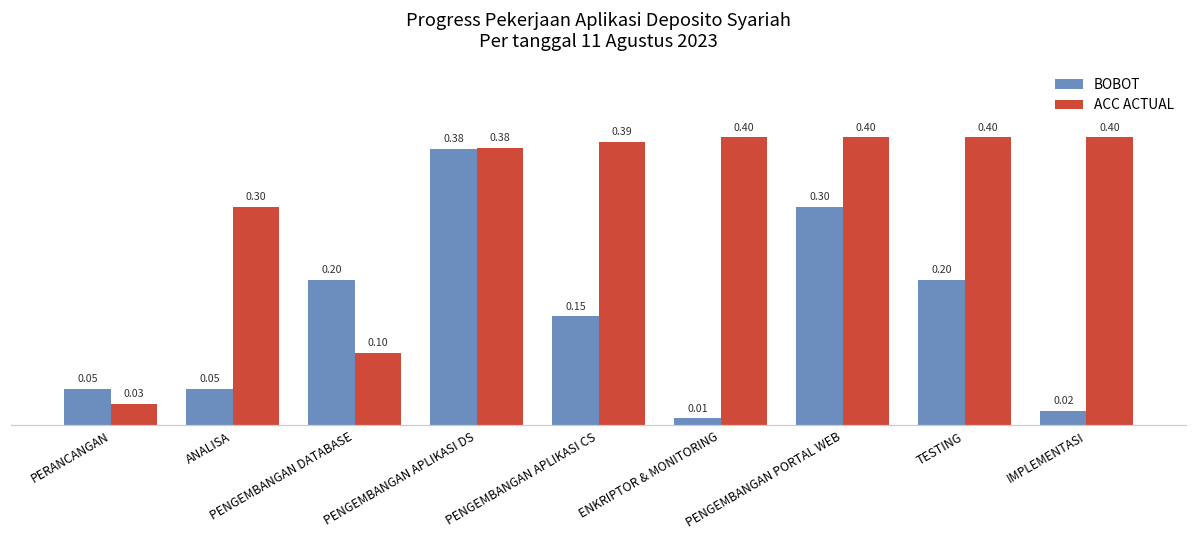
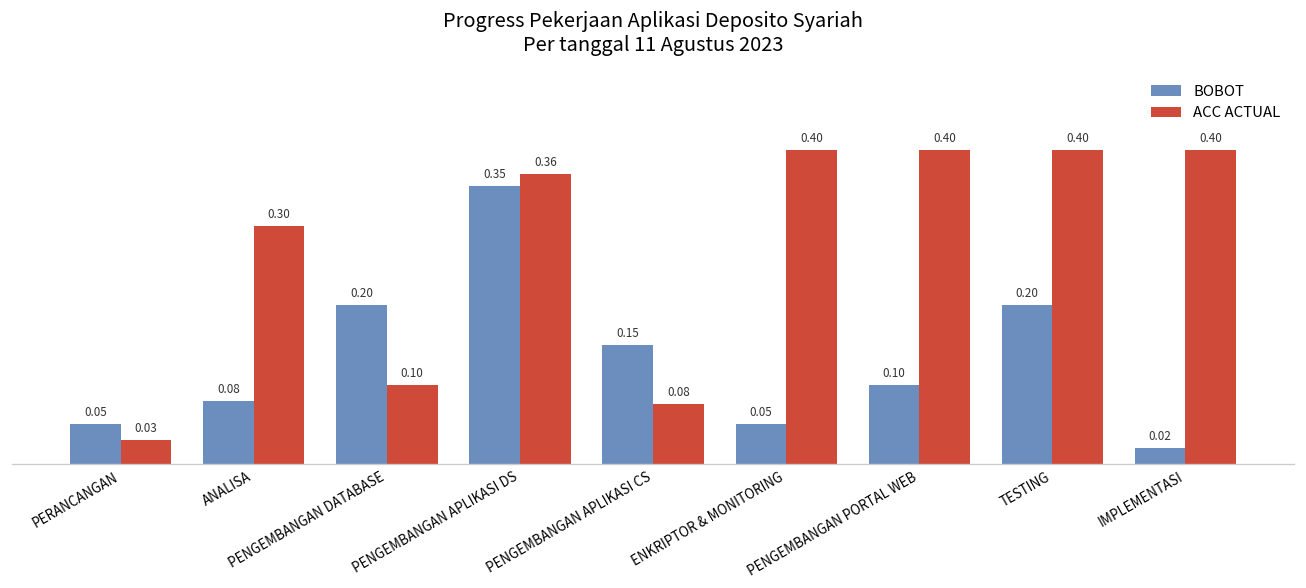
  {
    "BOBOT": {
      "PERANCANGAN": 0.05,
-     "ANALISA": 0.05,
+     "ANALISA": 0.08,
      "PENGEMBANGAN DATABASE": 0.20,
-     "PENGEMBANGAN APLIKASI DS": 0.38,
+     "PENGEMBANGAN APLIKASI DS": 0.35,
      "PENGEMBANGAN APLIKASI CS": 0.15,
-     "ENKRIPTOR & MONITORING": 0.01,
-     "PENGEMBANGAN PORTAL WEB": 0.30,
+     "ENKRIPTOR & MONITORING": 0.05,
+     "PENGEMBANGAN PORTAL WEB": 0.10,
      "TESTING": 0.20,
      "IMPLEMENTASI": 0.02
    },
    "ACC ACTUAL": {
      "PERANCANGAN": 0.03,
      "ANALISA": 0.30,
      "PENGEMBANGAN DATABASE": 0.10,
-     "PENGEMBANGAN APLIKASI DS": 0.38,
-     "PENGEMBANGAN APLIKASI CS": 0.39,
+     "PENGEMBANGAN APLIKASI DS": 0.36,
+     "PENGEMBANGAN APLIKASI CS": 0.08,
      "ENKRIPTOR & MONITORING": 0.40,
      "PENGEMBANGAN PORTAL WEB": 0.40,
      "TESTING": 0.40,
      "IMPLEMENTASI": 0.40
    }
  }
